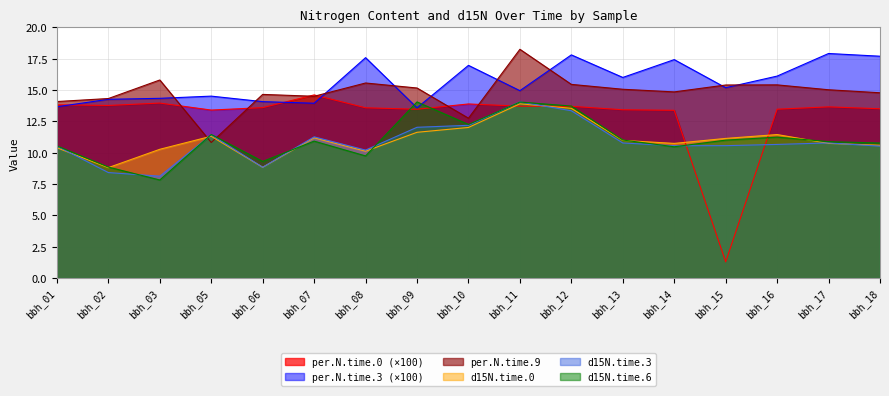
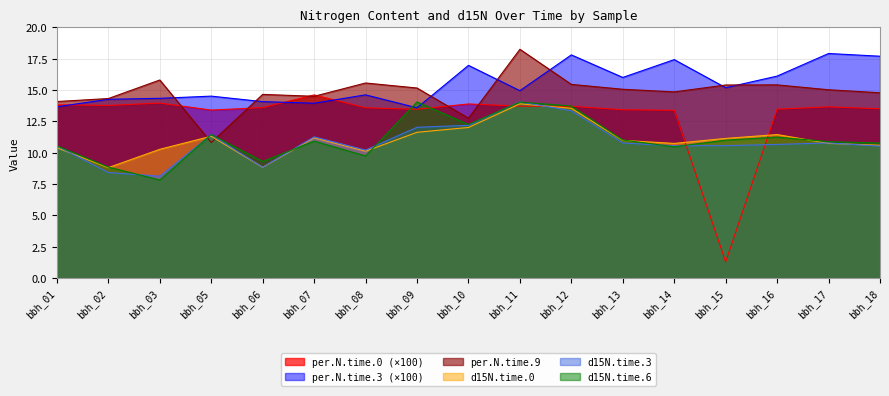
  {
    "per.N.time.0 (×100)": {
      "bbh_02": 13.8,
      "bbh_03": 14.0,
      "bbh_05": 13.4,
      "bbh_06": 13.6,
      "bbh_08": 13.6,
      "bbh_10": 13.9,
      "bbh_13": 13.4,
      "bbh_14": 13.4,
      "bbh_15": 1.3,
      "bbh_16": 13.5,
      "bbh_17": 13.7,
      "bbh_18": 13.5
    },
    "per.N.time.3 (×100)": {
      "bbh_03": 14.3,
      "bbh_05": 14.5,
      "bbh_06": 14.1,
      "bbh_07": 14.0,
-     "bbh_08": 17.6,
+     "bbh_08": 14.6,
      "bbh_10": 17.0,
      "bbh_11": 15.0,
      "bbh_12": 17.8,
      "bbh_13": 16.0,
      "bbh_14": 17.4,
      "bbh_15": 15.2,
      "bbh_16": 16.1,
      "bbh_17": 17.9,
      "bbh_18": 17.7
    },
    "per.N.time.9": {
      "bbh_01": 14.1,
      "bbh_03": 15.8,
      "bbh_05": 10.8,
      "bbh_06": 14.7,
      "bbh_08": 15.6,
      "bbh_09": 15.2,
      "bbh_10": 12.8,
      "bbh_11": 18.3,
      "bbh_12": 15.5,
      "bbh_13": 15.1,
      "bbh_14": 14.9,
      "bbh_15": 15.4,
      "bbh_16": 15.4,
      "bbh_17": 15.0,
      "bbh_18": 14.8
    },
    "d15N.time.0": {
      "bbh_03": 10.3,
      "bbh_09": 11.6,
      "bbh_16": 11.5
    },
    "d15N.time.3": {
      "bbh_02": 8.4,
      "bbh_03": 8.1,
      "bbh_09": 12.0,
      "bbh_15": 10.6,
      "bbh_16": 10.7
    },
    "d15N.time.6": {
      "bbh_03": 7.8,
      "bbh_06": 9.3,
      "bbh_07": 10.9,
      "bbh_08": 9.8,
      "bbh_09": 14.1,
      "bbh_16": 11.3
    }
  }
